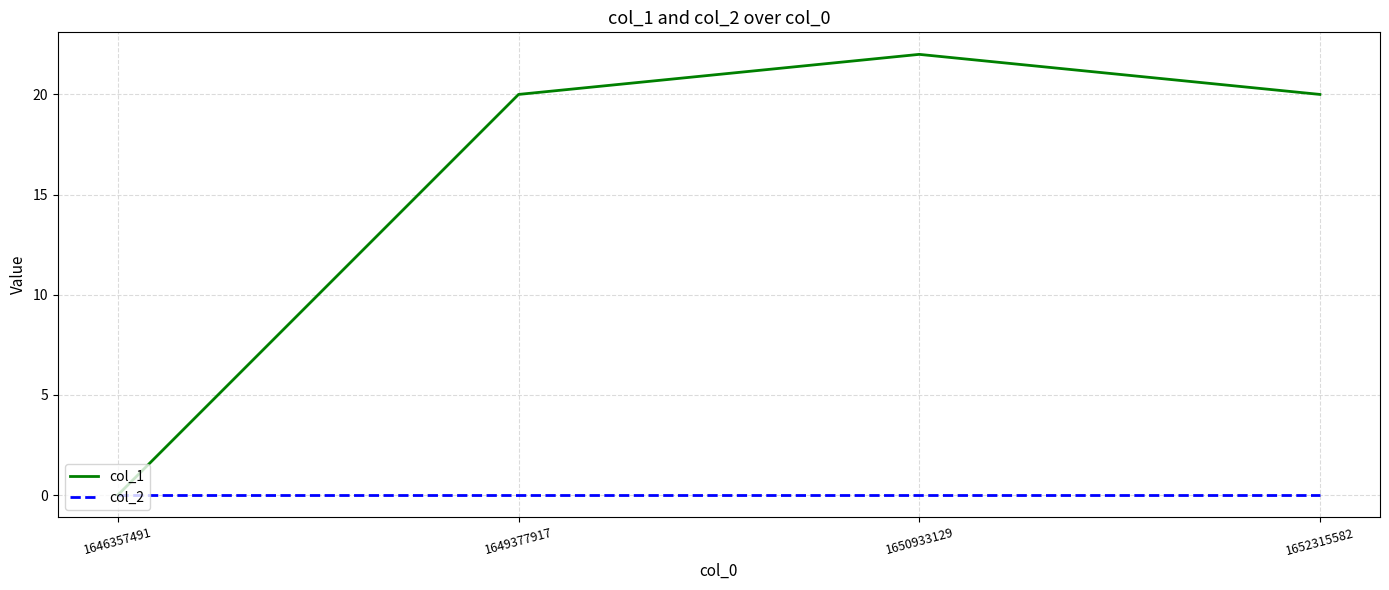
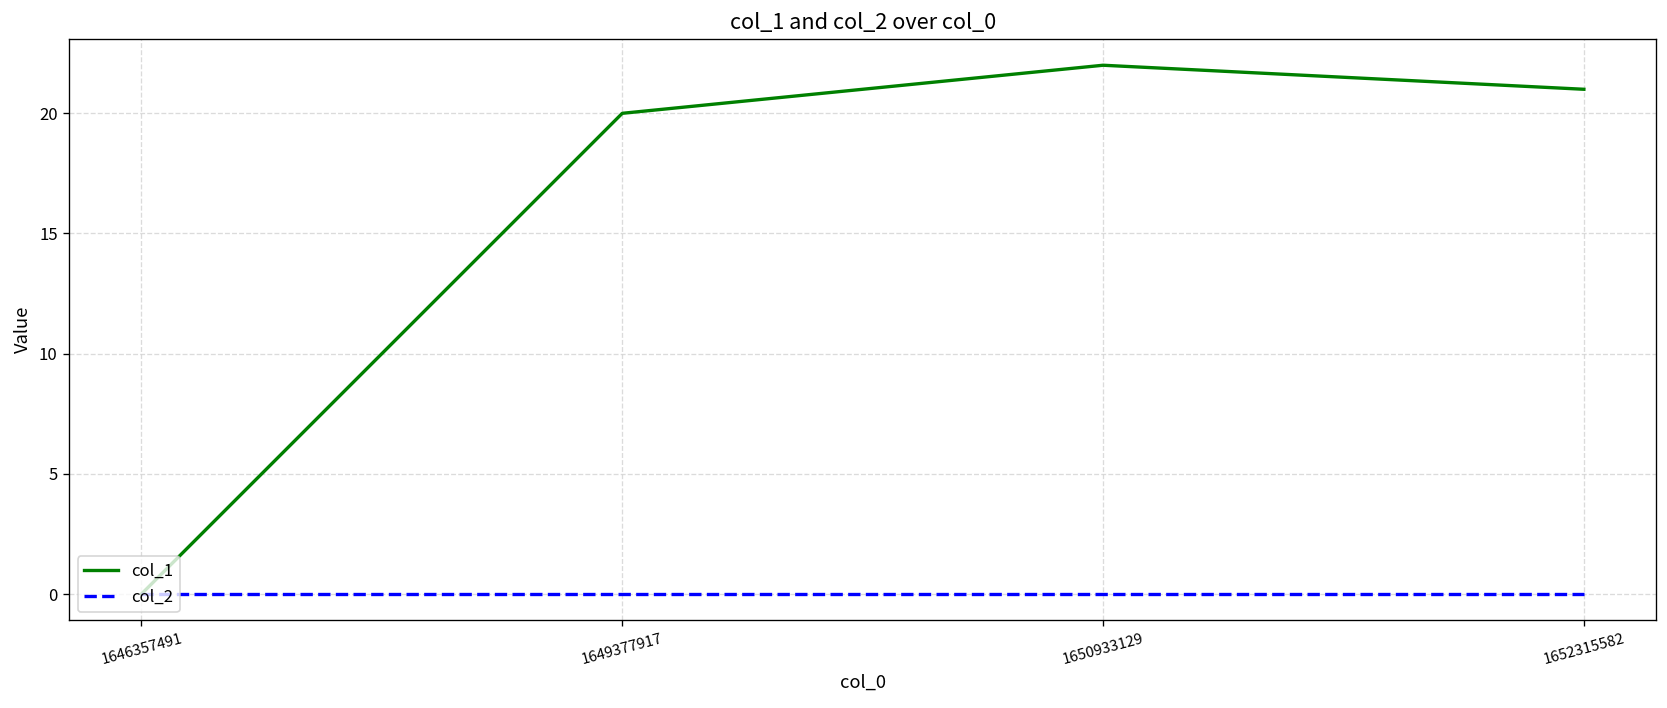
  {
    "col_1": {
      "1649377917": 20,
      "1650933129": 22,
-     "1652315582": 20
+     "1652315582": 21
    },
    "col_2": {
      "1649377917": 0,
      "1650933129": 0,
      "1652315582": 0
    }
  }
